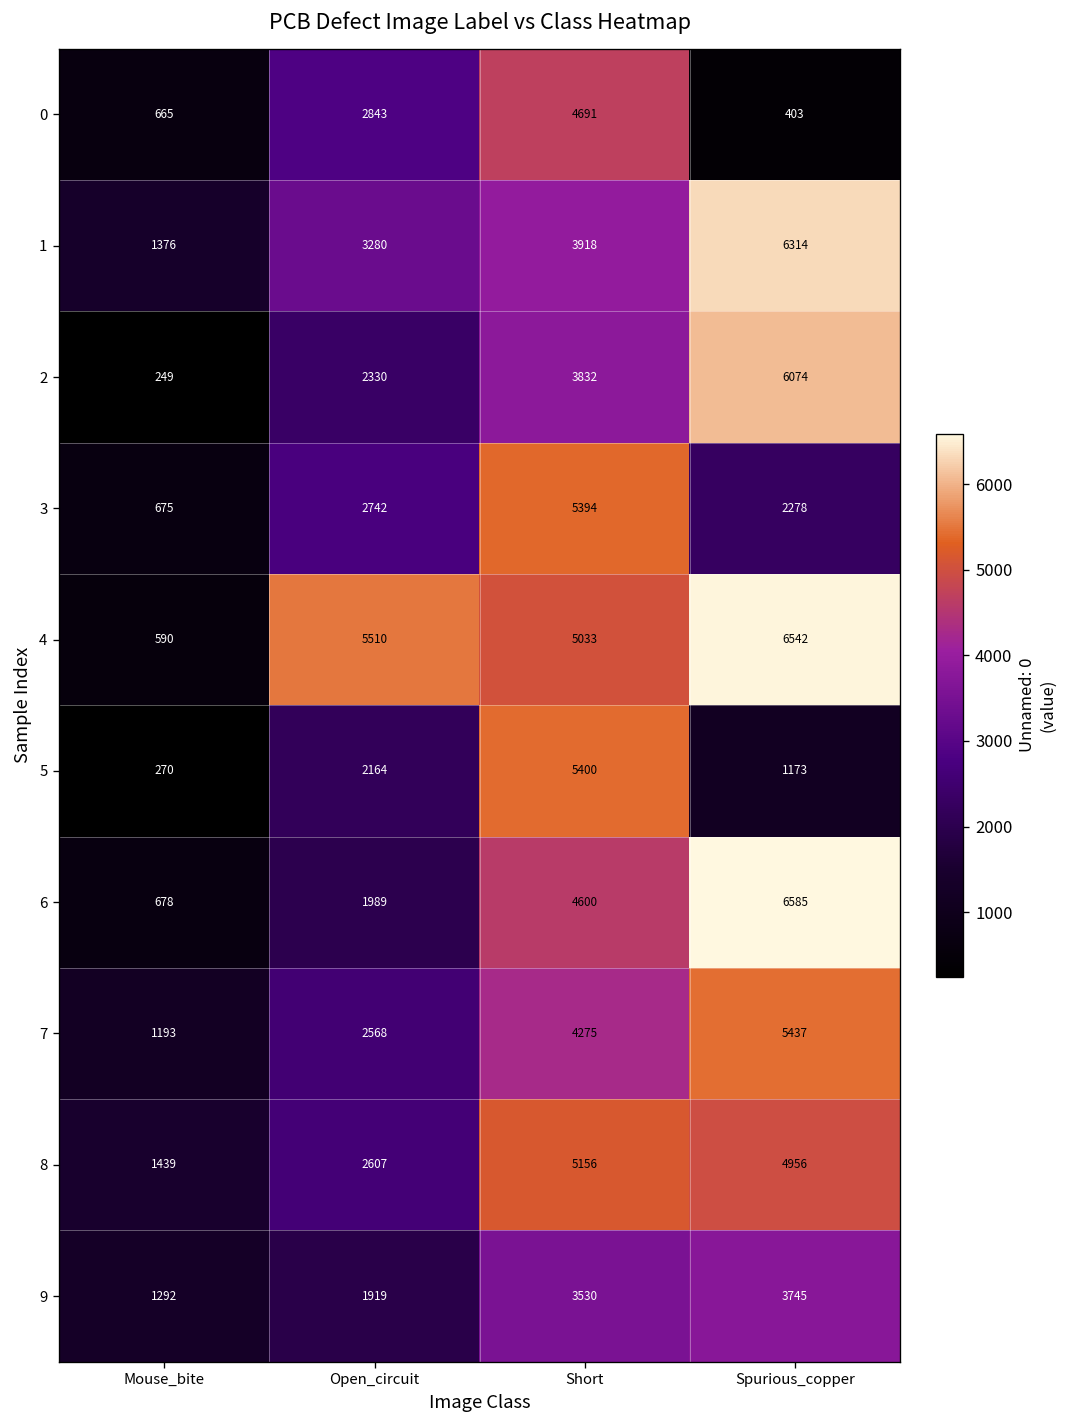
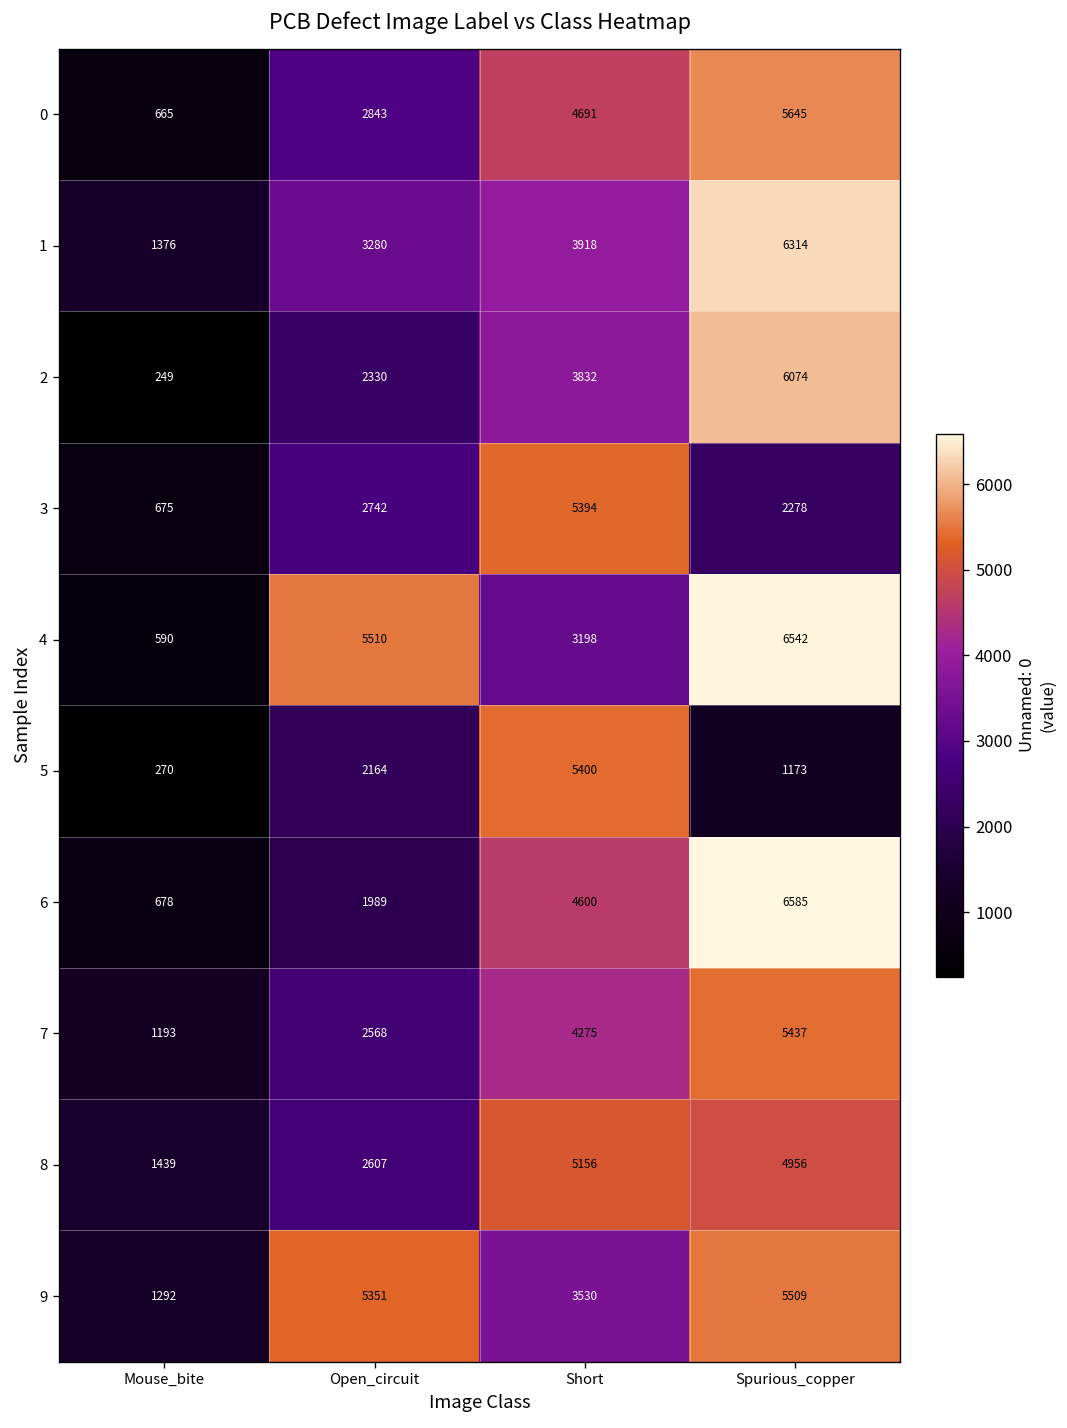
  {
    "0": {
      "Mouse_bite": 665,
      "Open_circuit": 2843,
      "Short": 4691,
-     "Spurious_copper": 403
+     "Spurious_copper": 5645
    },
    "1": {
      "Mouse_bite": 1376,
      "Open_circuit": 3280,
      "Short": 3918,
      "Spurious_copper": 6314
    },
    "2": {
      "Mouse_bite": 249,
      "Open_circuit": 2330,
      "Short": 3832,
      "Spurious_copper": 6074
    },
    "3": {
      "Mouse_bite": 675,
      "Open_circuit": 2742,
      "Short": 5394,
      "Spurious_copper": 2278
    },
    "4": {
      "Mouse_bite": 590,
      "Open_circuit": 5510,
-     "Short": 5033,
+     "Short": 3198,
      "Spurious_copper": 6542
    },
    "5": {
      "Mouse_bite": 270,
      "Open_circuit": 2164,
      "Short": 5400,
      "Spurious_copper": 1173
    },
    "6": {
      "Mouse_bite": 678,
      "Open_circuit": 1989,
      "Short": 4600,
      "Spurious_copper": 6585
    },
    "7": {
      "Mouse_bite": 1193,
      "Open_circuit": 2568,
      "Short": 4275,
      "Spurious_copper": 5437
    },
    "8": {
      "Mouse_bite": 1439,
      "Open_circuit": 2607,
      "Short": 5156,
      "Spurious_copper": 4956
    },
    "9": {
      "Mouse_bite": 1292,
-     "Open_circuit": 1919,
+     "Open_circuit": 5351,
      "Short": 3530,
-     "Spurious_copper": 3745
+     "Spurious_copper": 5509
    }
  }
